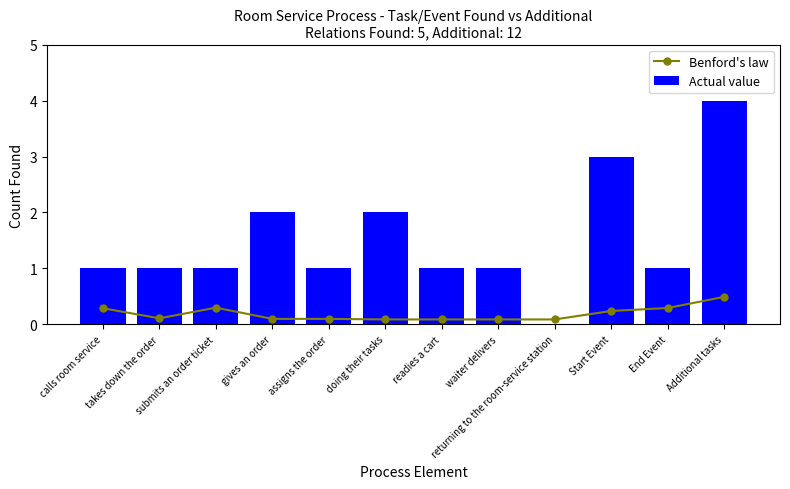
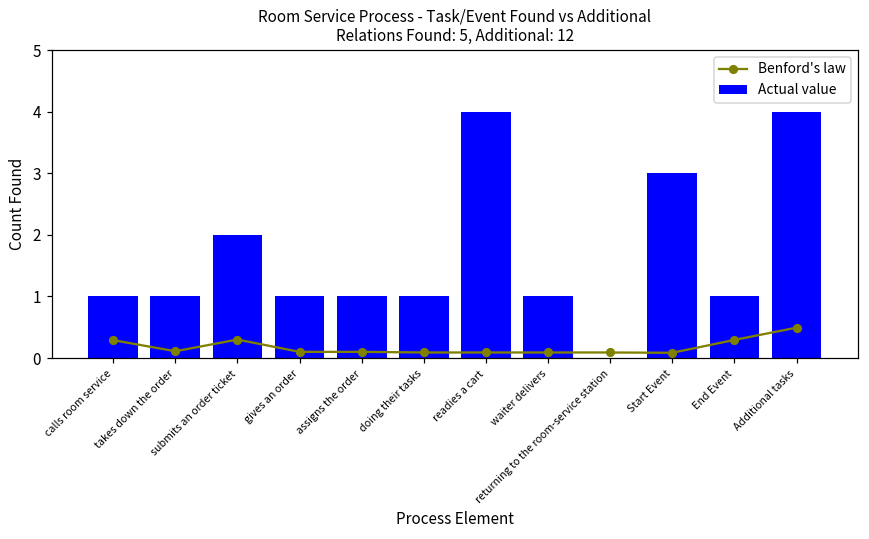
  {
    "Benford's law": {
      "calls room service": 0.3,
      "takes down the order": 0.1,
      "submits an order ticket": 0.3,
      "gives an order": 0.1,
      "assigns the order": 0.1,
      "doing their tasks": 0.1,
      "readies a cart": 0.1,
      "waiter delivers": 0.1,
      "returning to the room-service station": 0.1,
-     "Start Event": 0.2,
+     "Start Event": 0.1,
      "End Event": 0.3,
      "Additional tasks": 0.5
    },
    "Actual value": {
      "calls room service": 1,
      "takes down the order": 1,
-     "submits an order ticket": 1,
-     "gives an order": 2,
+     "submits an order ticket": 2,
+     "gives an order": 1,
      "assigns the order": 1,
-     "doing their tasks": 2,
-     "readies a cart": 1,
+     "doing their tasks": 1,
+     "readies a cart": 4,
      "waiter delivers": 1,
      "returning to the room-service station": 0,
      "Start Event": 3,
      "End Event": 1,
      "Additional tasks": 4
    }
  }
